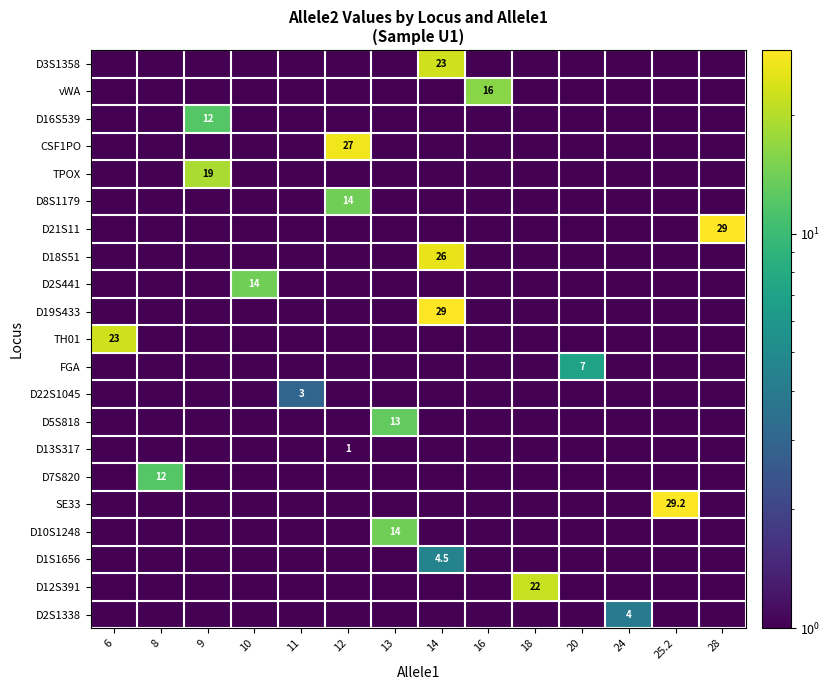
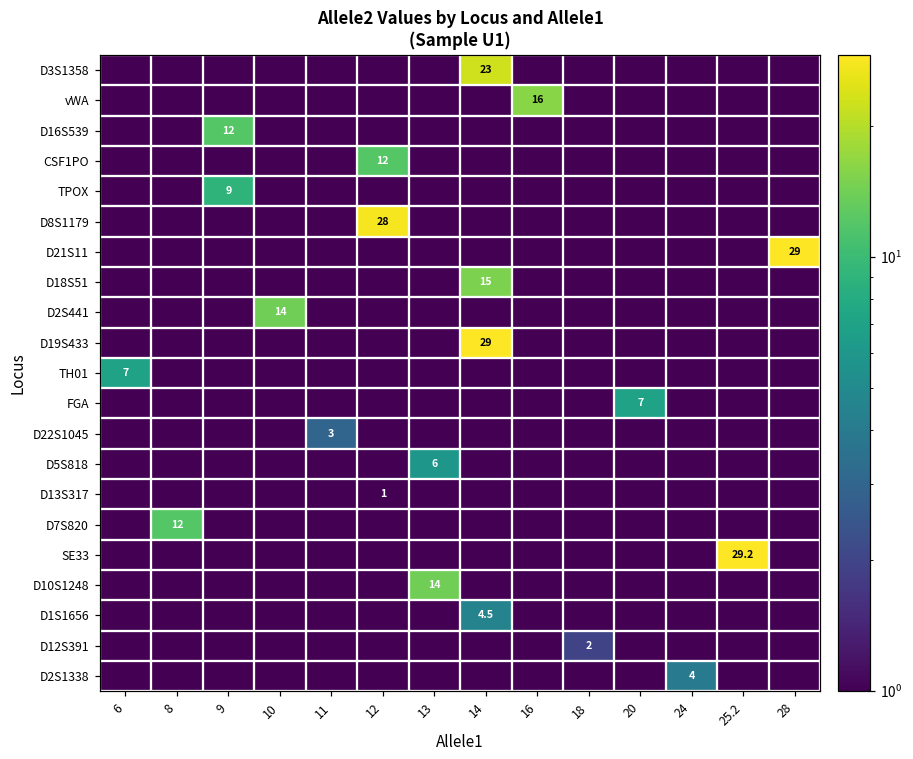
  {
    "D3S1358": {
      "14": 23
    },
    "vWA": {
      "16": 16
    },
    "D16S539": {
      "9": 12
    },
    "CSF1PO": {
-     "12": 27
+     "12": 12
    },
    "TPOX": {
-     "9": 19
+     "9": 9
    },
    "D8S1179": {
-     "12": 14
+     "12": 28
    },
    "D21S11": {
      "28": 29
    },
    "D18S51": {
-     "14": 26
+     "14": 15
    },
    "D2S441": {
      "10": 14
    },
    "D19S433": {
      "14": 29
    },
    "TH01": {
-     "6": 23
+     "6": 7
    },
    "FGA": {
      "20": 7
    },
    "D22S1045": {
      "11": 3
    },
    "D5S818": {
-     "13": 13
+     "13": 6
    },
    "D13S317": {
      "12": 1
    },
    "D7S820": {
      "8": 12
    },
    "SE33": {
      "25.2": 29.2
    },
    "D10S1248": {
      "13": 14
    },
    "D1S1656": {
      "14": 4.5
    },
    "D12S391": {
-     "18": 22
+     "18": 2
    },
    "D2S1338": {
      "24": 4
    }
  }
